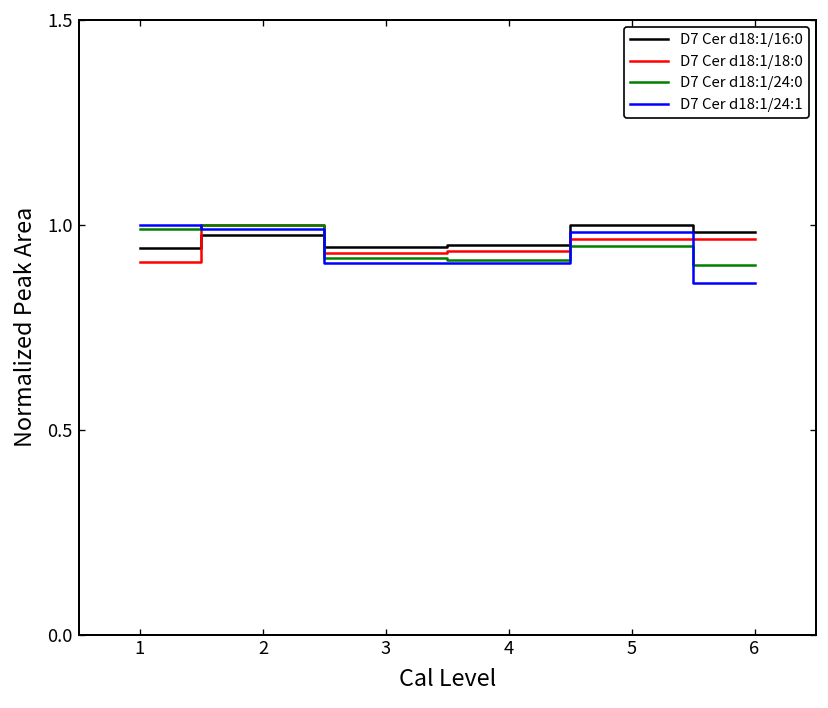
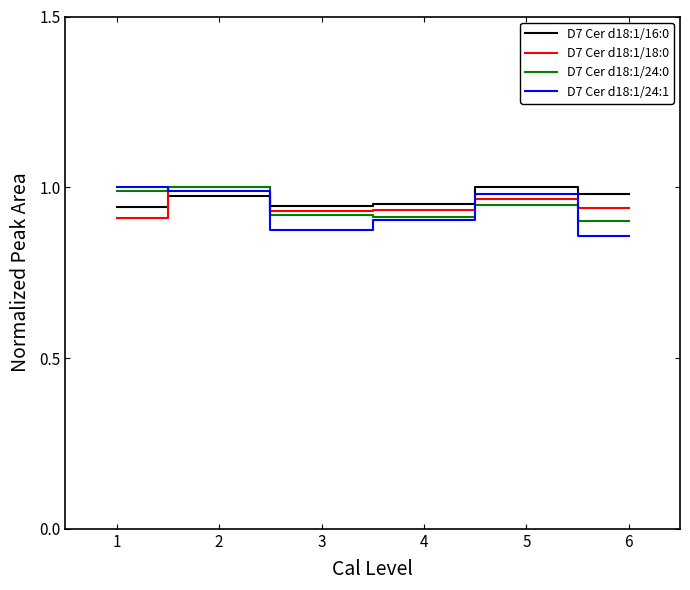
  {
    "D7 Cer d18:1/16:0": {
      "1": 0.94,
      "2": 0.98,
      "3": 0.95,
      "4": 0.95,
      "5": 1.00,
      "6": 0.98
    },
    "D7 Cer d18:1/18:0": {
      "1": 0.91,
      "3": 0.93,
      "4": 0.93,
      "5": 0.96,
-     "6": 0.97
+     "6": 0.94
    },
    "D7 Cer d18:1/24:0": {
      "1": 0.99,
      "3": 0.92,
      "4": 0.91,
      "5": 0.95,
      "6": 0.90
    },
    "D7 Cer d18:1/24:1": {
      "1": 1.00,
      "2": 0.99,
-     "3": 0.91,
+     "3": 0.88,
      "4": 0.91,
      "5": 0.98,
      "6": 0.86
    }
  }
